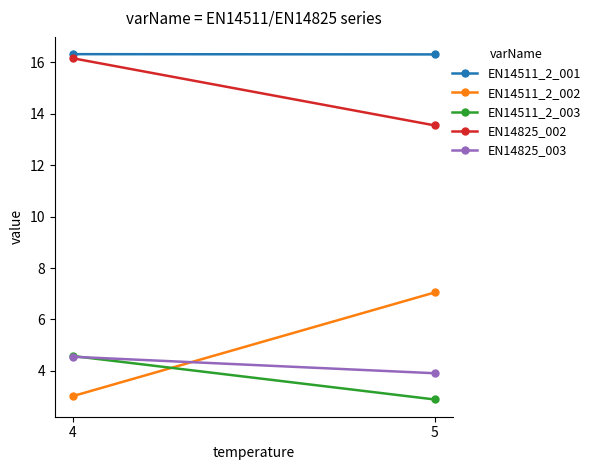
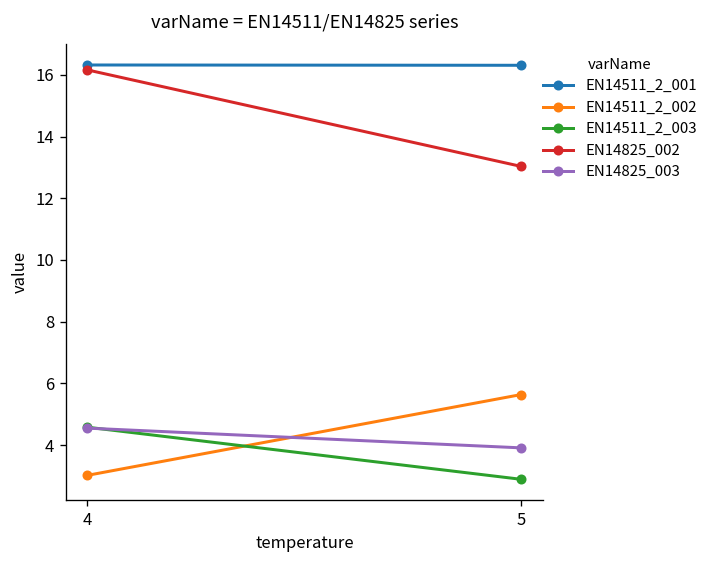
  {
    "EN14511_2_001": {
      "4": 16.3,
      "5": 16.3
    },
    "EN14511_2_002": {
      "4": 3.0,
-     "5": 7.1
+     "5": 5.6
    },
    "EN14511_2_003": {
      "5": 2.9
    },
    "EN14825_002": {
      "4": 16.2,
-     "5": 13.6
+     "5": 13.0
    },
    "EN14825_003": {
      "5": 3.9
    }
  }
